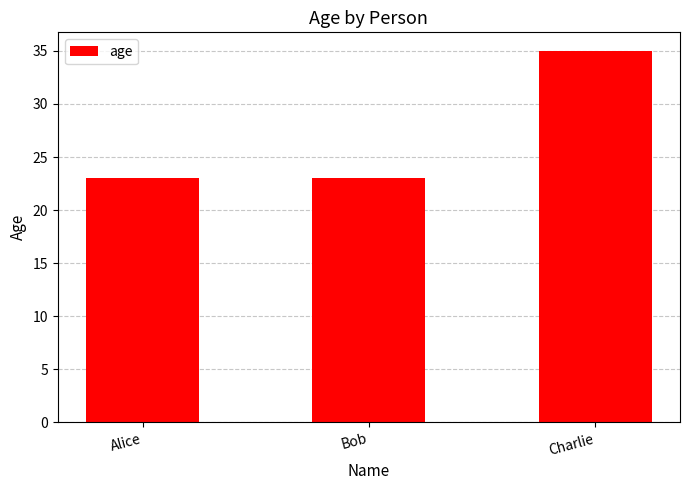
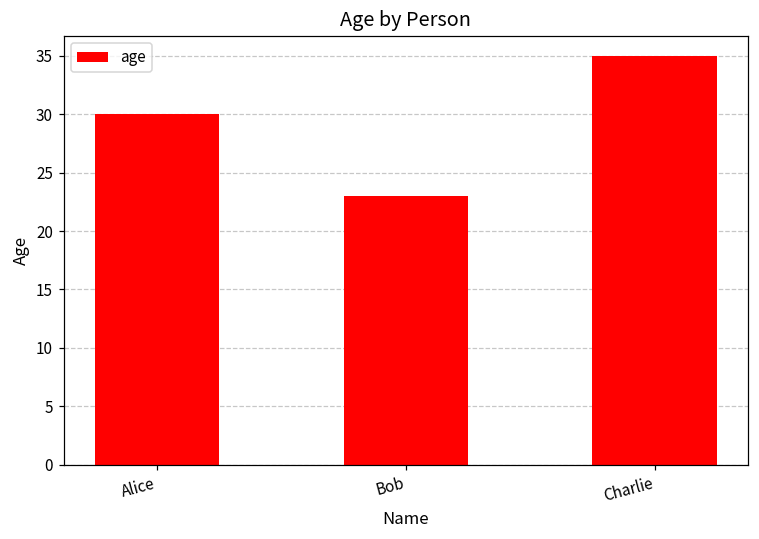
  {
-   "Alice": 23,
+   "Alice": 30,
    "Bob": 23,
    "Charlie": 35
  }
